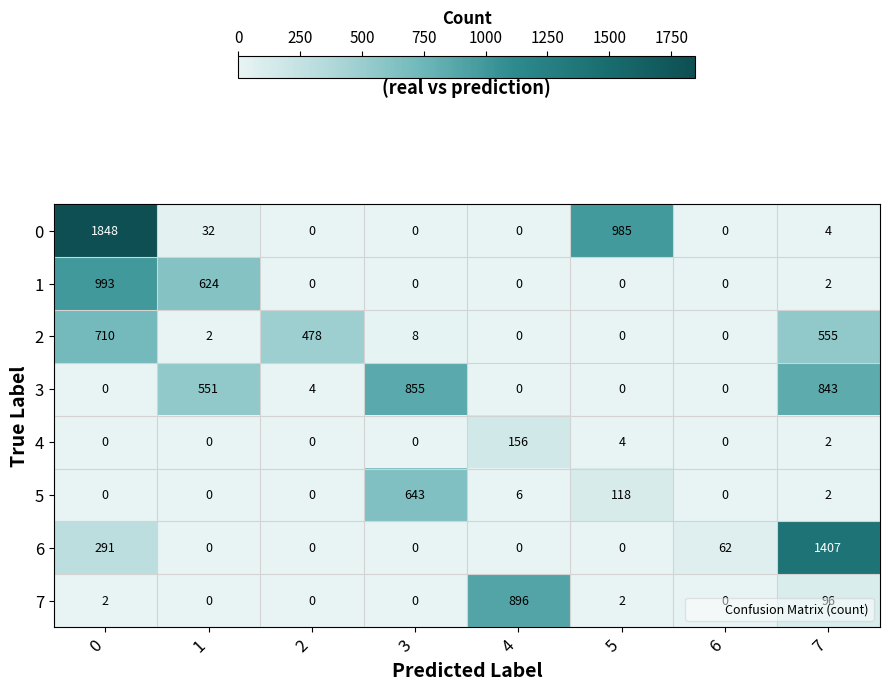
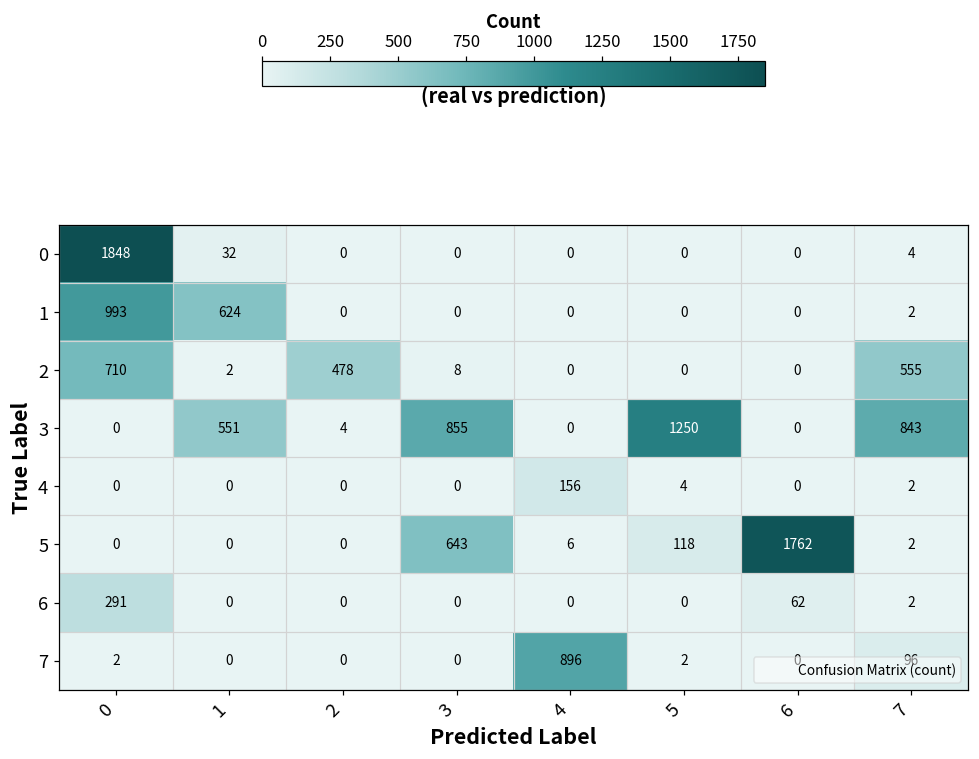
  {
    "0": {
      "0": 1848,
      "1": 32,
      "2": 0,
      "3": 0,
      "4": 0,
-     "5": 985,
+     "5": 0,
      "6": 0,
      "7": 4
    },
    "1": {
      "0": 993,
      "1": 624,
      "2": 0,
      "3": 0,
      "4": 0,
      "5": 0,
      "6": 0,
      "7": 2
    },
    "2": {
      "0": 710,
      "1": 2,
      "2": 478,
      "3": 8,
      "4": 0,
      "5": 0,
      "6": 0,
      "7": 555
    },
    "3": {
      "0": 0,
      "1": 551,
      "2": 4,
      "3": 855,
      "4": 0,
-     "5": 0,
+     "5": 1250,
      "6": 0,
      "7": 843
    },
    "4": {
      "0": 0,
      "1": 0,
      "2": 0,
      "3": 0,
      "4": 156,
      "5": 4,
      "6": 0,
      "7": 2
    },
    "5": {
      "0": 0,
      "1": 0,
      "2": 0,
      "3": 643,
      "4": 6,
      "5": 118,
-     "6": 0,
+     "6": 1762,
      "7": 2
    },
    "6": {
      "0": 291,
      "1": 0,
      "2": 0,
      "3": 0,
      "4": 0,
      "5": 0,
      "6": 62,
-     "7": 1407
+     "7": 2
    },
    "7": {
      "0": 2,
      "1": 0,
      "2": 0,
      "3": 0,
      "4": 896,
      "5": 2
    }
  }
